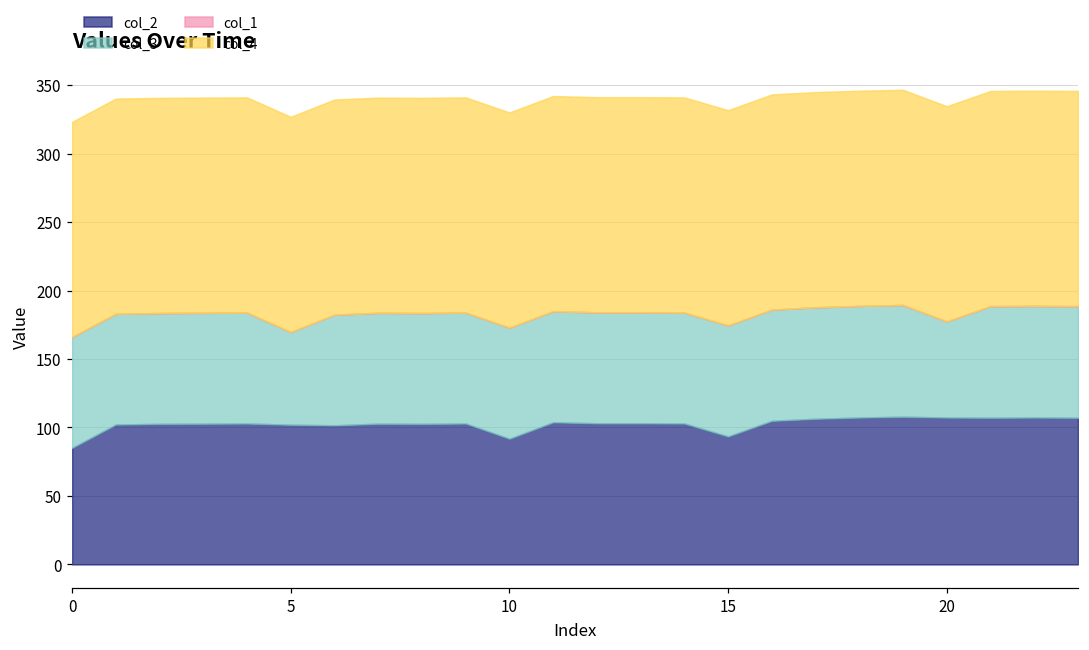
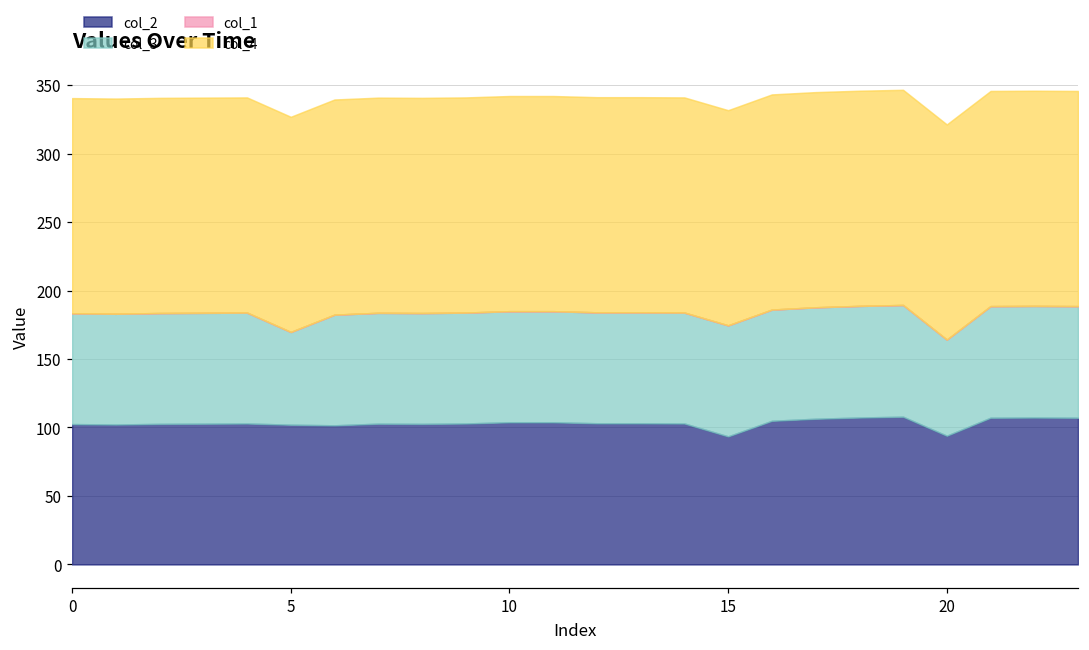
  {
    "col_2": {
-     "0": 85,
+     "0": 102,
      "5": 102,
-     "10": 92,
+     "10": 104,
      "15": 93,
-     "20": 107
+     "20": 94
    },
    "col_4": {
      "0": 157,
      "5": 157,
      "10": 157,
      "15": 157,
      "20": 157
    }
  }
